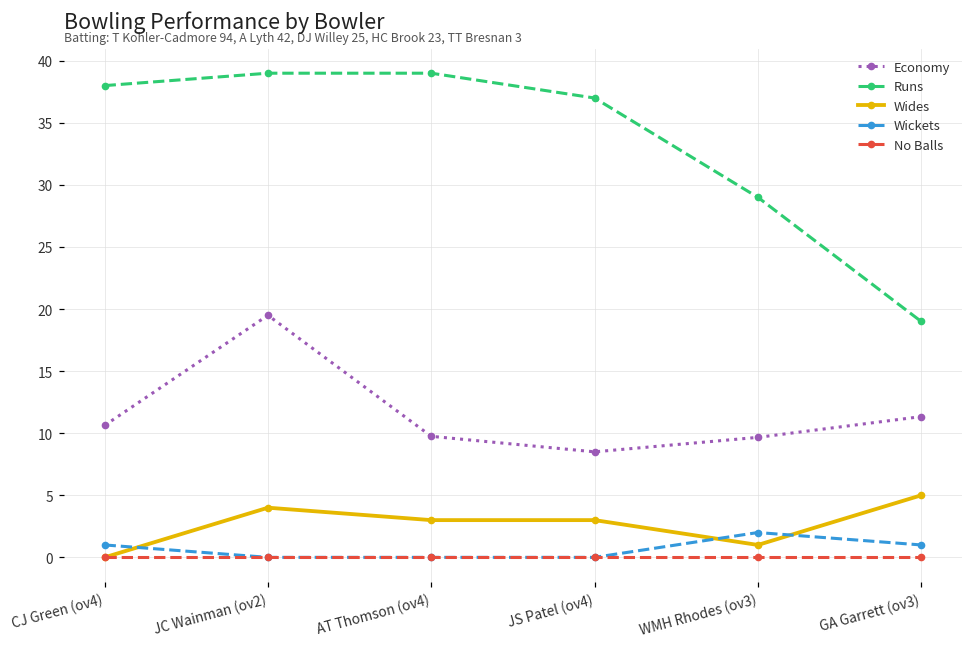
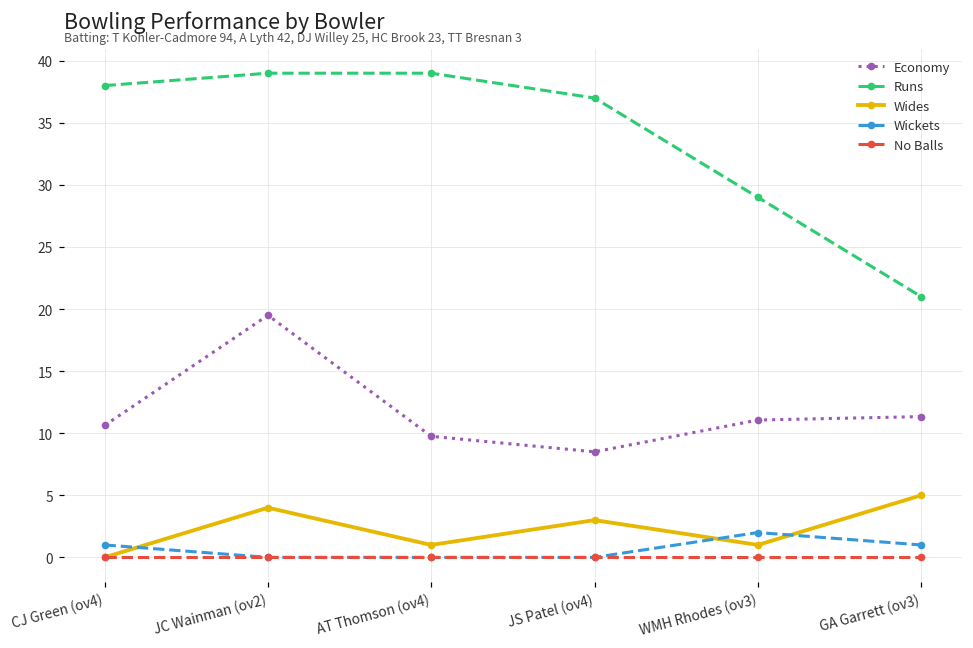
  {
    "Economy": {
      "CJ Green (ov4)": 10.6,
      "JC Wainman (ov2)": 19.5,
      "AT Thomson (ov4)": 9.8,
      "JS Patel (ov4)": 8.5,
-     "WMH Rhodes (ov3)": 9.7,
+     "WMH Rhodes (ov3)": 11.1,
      "GA Garrett (ov3)": 11.3
    },
    "Runs": {
      "CJ Green (ov4)": 38,
      "JC Wainman (ov2)": 39,
      "AT Thomson (ov4)": 39,
      "JS Patel (ov4)": 37,
      "WMH Rhodes (ov3)": 29,
-     "GA Garrett (ov3)": 19
+     "GA Garrett (ov3)": 21
    },
    "Wides": {
      "JC Wainman (ov2)": 4,
-     "AT Thomson (ov4)": 3,
+     "AT Thomson (ov4)": 1,
      "JS Patel (ov4)": 3,
      "WMH Rhodes (ov3)": 1,
      "GA Garrett (ov3)": 5
    },
    "Wickets": {
      "CJ Green (ov4)": 1.0,
      "WMH Rhodes (ov3)": 2.0,
      "GA Garrett (ov3)": 1.0
    },
    "No Balls": {
      "WMH Rhodes (ov3)": 0.0,
      "GA Garrett (ov3)": 0.0
    }
  }
